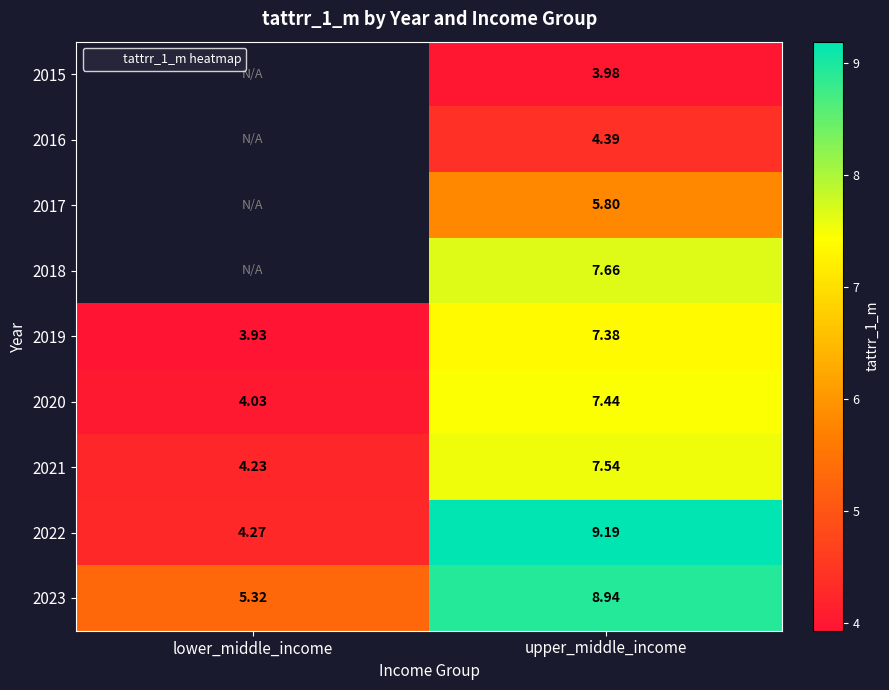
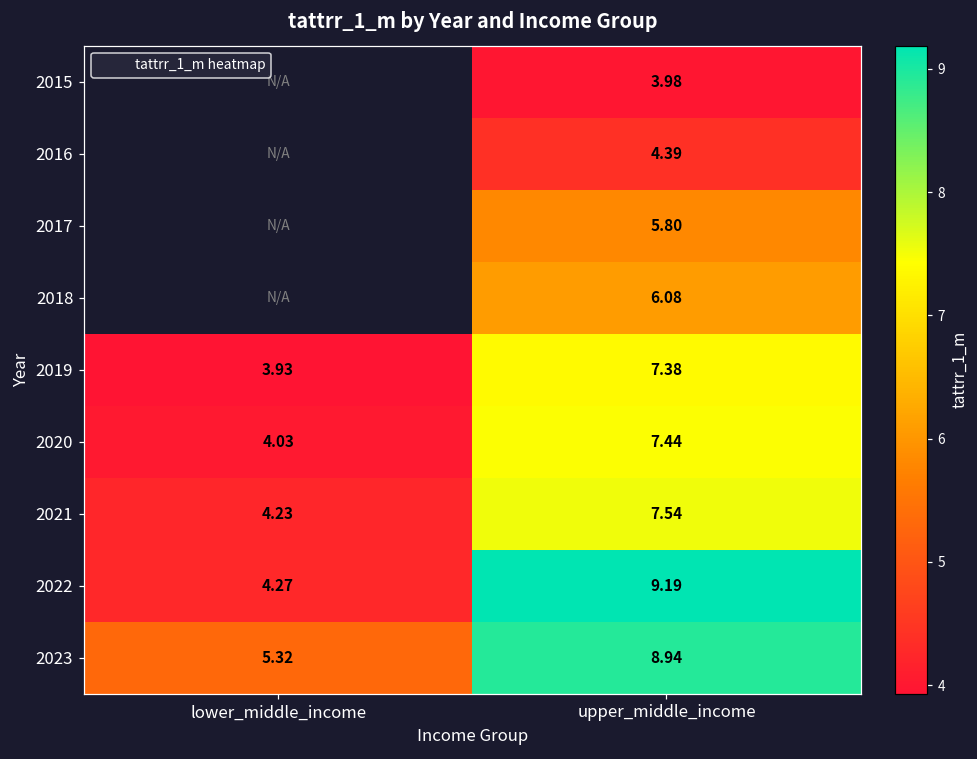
  {
    "2015": {
      "upper_middle_income": 3.98
    },
    "2016": {
      "upper_middle_income": 4.39
    },
    "2017": {
      "upper_middle_income": 5.80
    },
    "2018": {
-     "upper_middle_income": 7.66
+     "upper_middle_income": 6.08
    },
    "2019": {
      "lower_middle_income": 3.93,
      "upper_middle_income": 7.38
    },
    "2020": {
      "lower_middle_income": 4.03,
      "upper_middle_income": 7.44
    },
    "2021": {
      "lower_middle_income": 4.23,
      "upper_middle_income": 7.54
    },
    "2022": {
      "lower_middle_income": 4.27,
      "upper_middle_income": 9.19
    },
    "2023": {
      "lower_middle_income": 5.32,
      "upper_middle_income": 8.94
    }
  }
